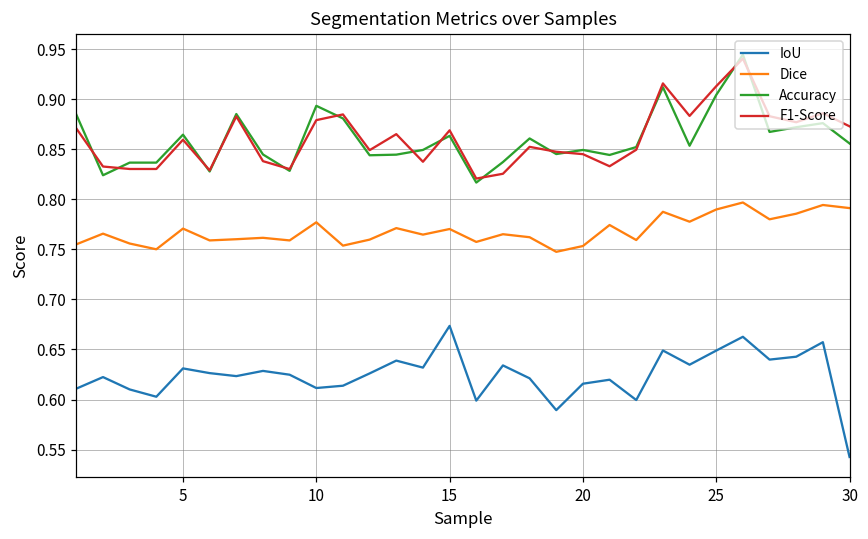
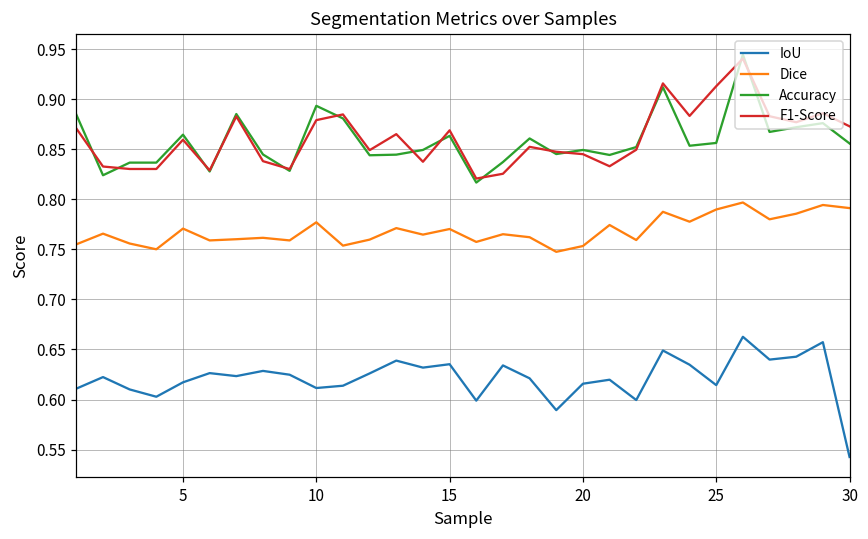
  {
    "IoU": {
-     "5": 0.63,
+     "5": 0.62,
      "10": 0.61,
-     "15": 0.67,
+     "15": 0.64,
      "20": 0.62,
-     "25": 0.65,
+     "25": 0.61,
      "30": 0.54
    },
    "Dice": {
      "5": 0.77,
      "10": 0.78,
      "15": 0.77,
      "20": 0.75,
      "25": 0.79,
      "30": 0.79
    },
    "Accuracy": {
      "5": 0.86,
      "10": 0.89,
      "15": 0.86,
      "20": 0.85,
-     "25": 0.90,
+     "25": 0.86,
      "30": 0.86
    },
    "F1-Score": {
      "5": 0.86,
      "10": 0.88,
      "15": 0.87,
      "20": 0.85,
      "25": 0.91,
      "30": 0.87
    }
  }
